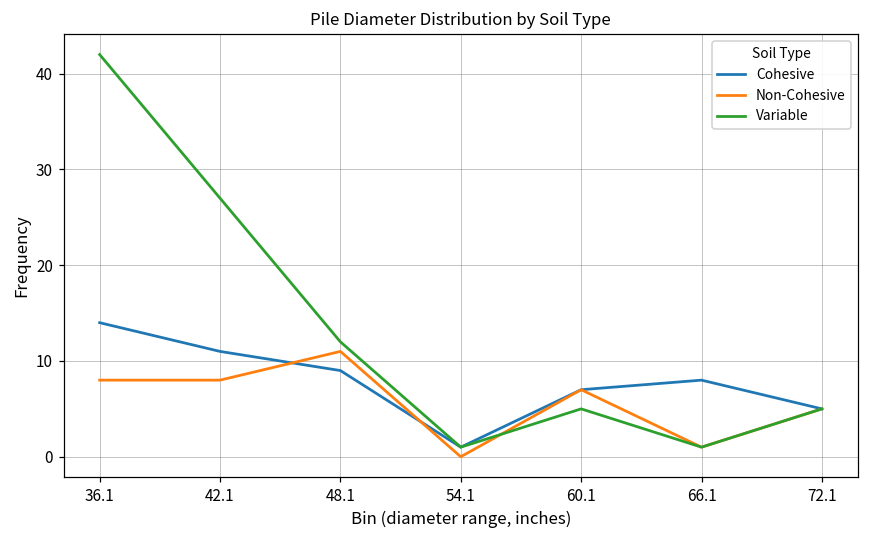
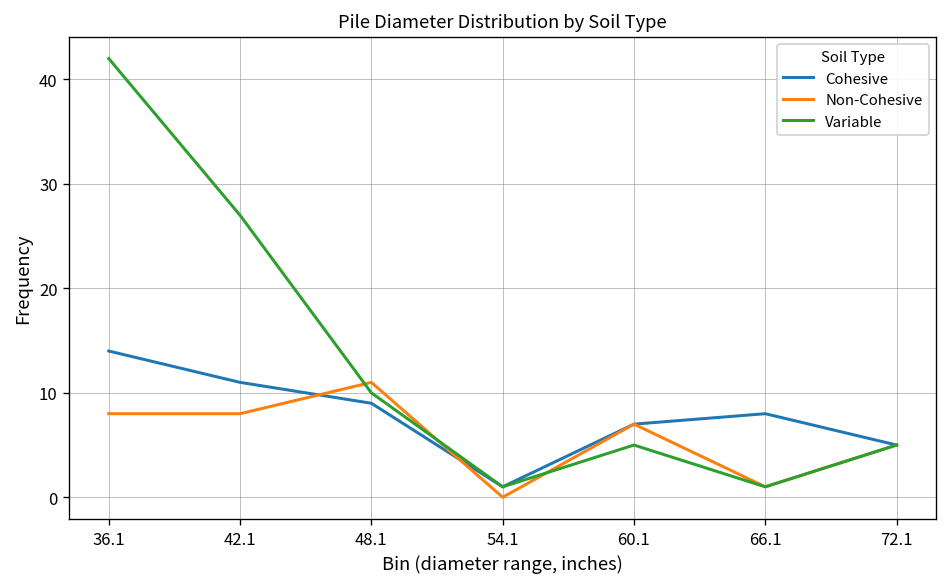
  {
    "Cohesive": {
      "36.1": 14,
      "42.1": 11,
      "48.1": 9,
      "66.1": 8
    },
    "Non-Cohesive": {
      "36.1": 8,
      "42.1": 8,
      "48.1": 11,
      "54.1": 0
    },
    "Variable": {
      "36.1": 42,
      "42.1": 27,
-     "48.1": 12,
+     "48.1": 10,
      "60.1": 5
    }
  }
